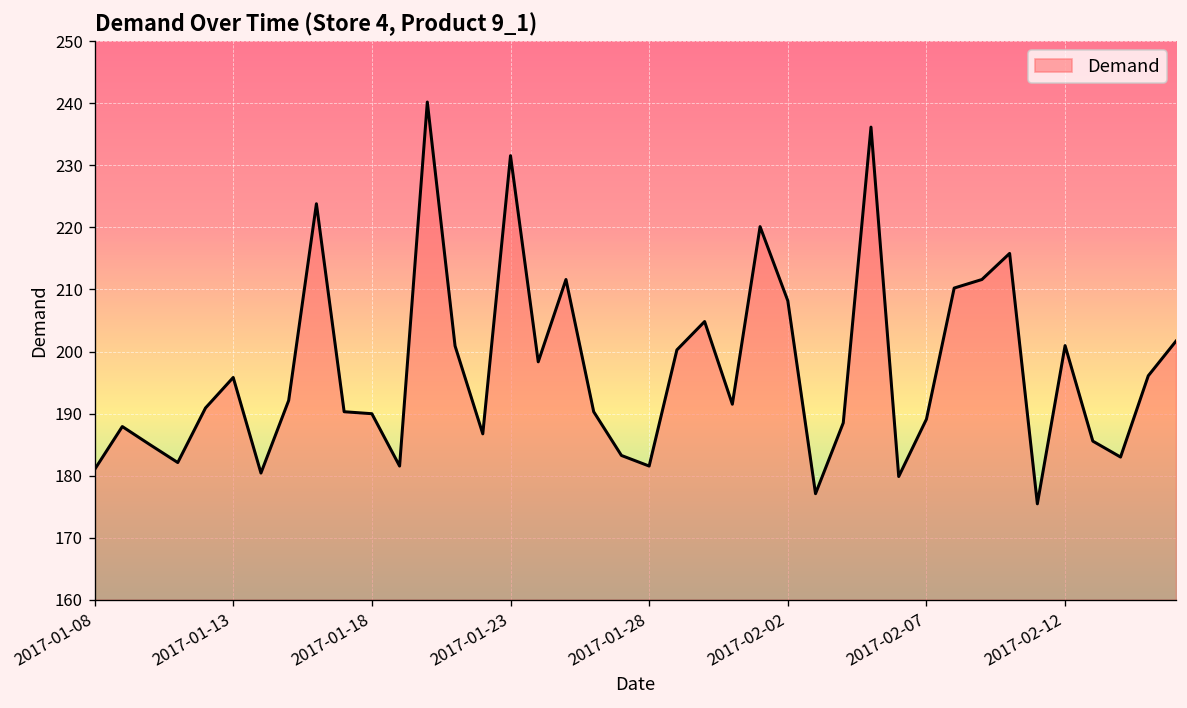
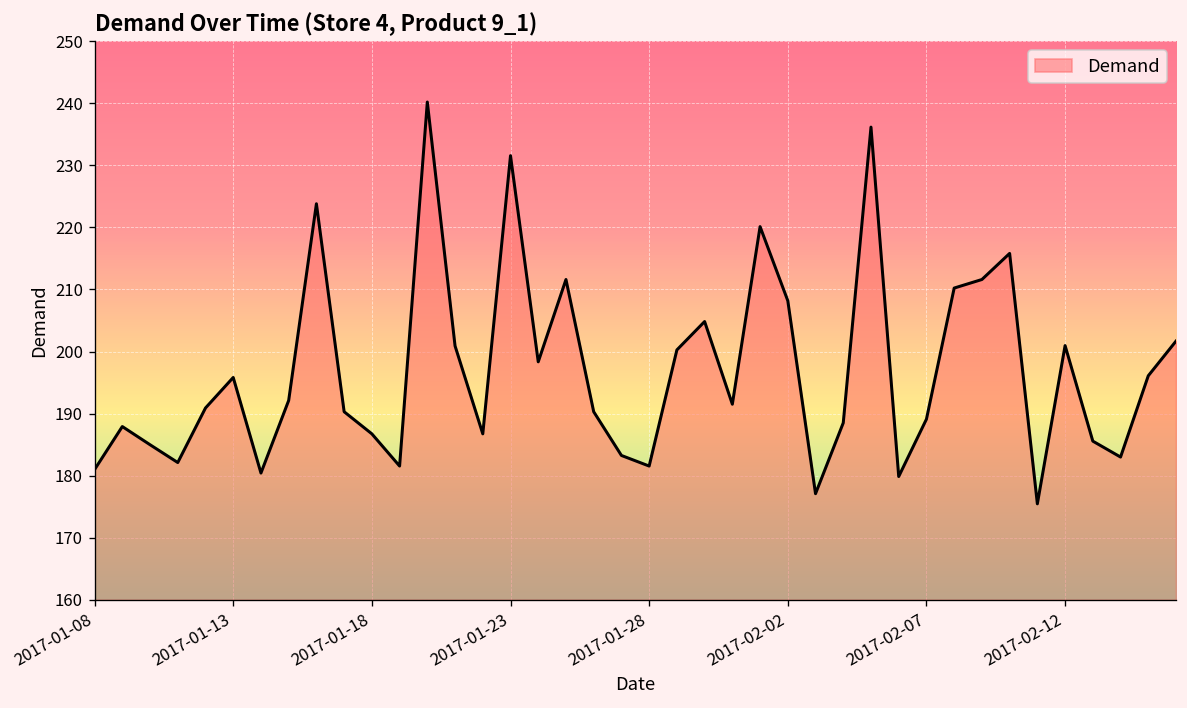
  {
    "2017-01-08": 181,
    "2017-01-13": 196,
-   "2017-01-18": 190,
+   "2017-01-18": 187,
    "2017-01-23": 232,
    "2017-01-28": 182,
    "2017-02-02": 208,
    "2017-02-07": 189,
    "2017-02-12": 201
  }
